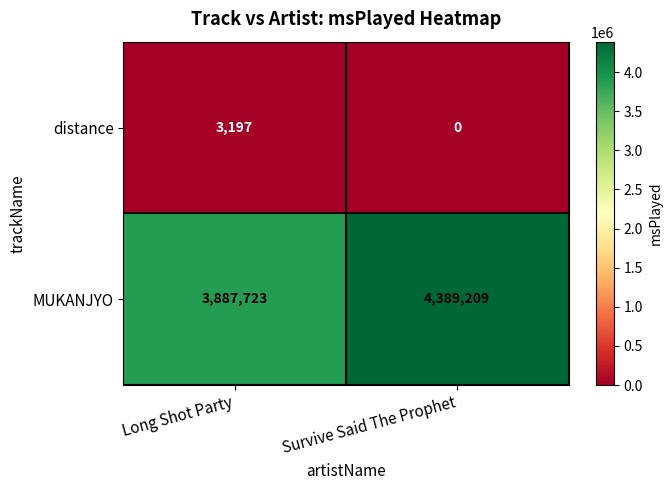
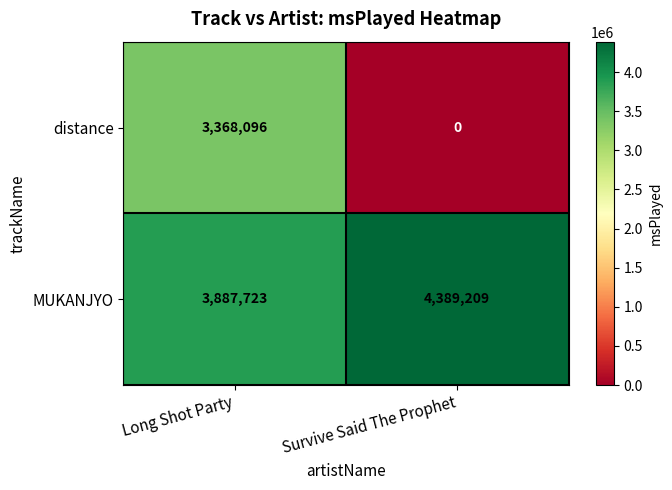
  {
    "distance": {
-     "Long Shot Party": "3,197",
+     "Long Shot Party": "3,368,096",
      "Survive Said The Prophet": "0"
    },
    "MUKANJYO": {
      "Long Shot Party": "3,887,723",
      "Survive Said The Prophet": "4,389,209"
    }
  }
